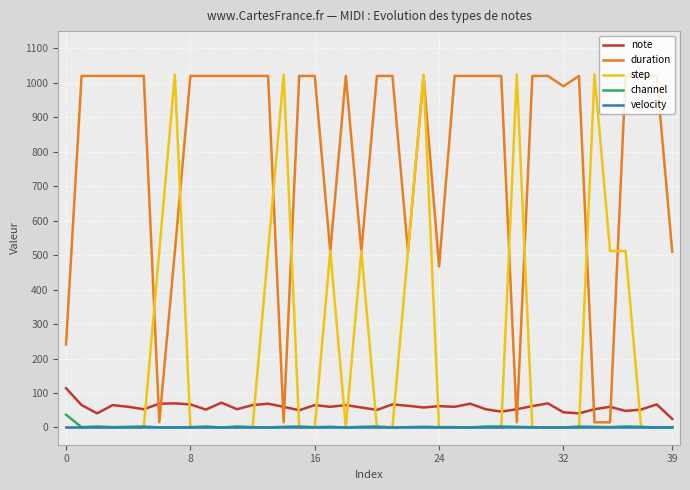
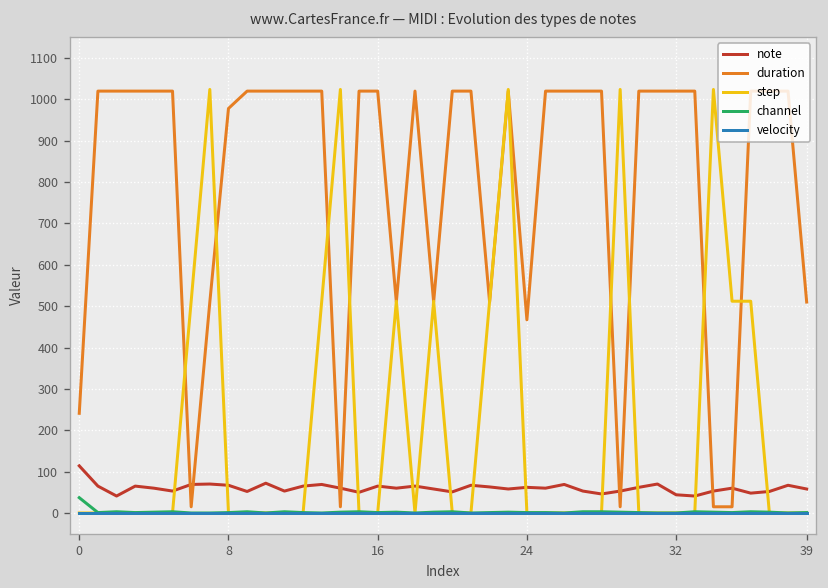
  {
    "note": {
      "0": 110,
      "8": 70,
      "16": 70,
      "24": 60,
      "32": 40,
-     "39": 30
+     "39": 60
    },
    "duration": {
      "0": 240,
-     "8": 1020,
+     "8": 980,
      "16": 1020,
      "24": 470,
-     "32": 990,
+     "32": 1020,
      "39": 510
    },
    "channel": {
      "0": 40
    }
  }
